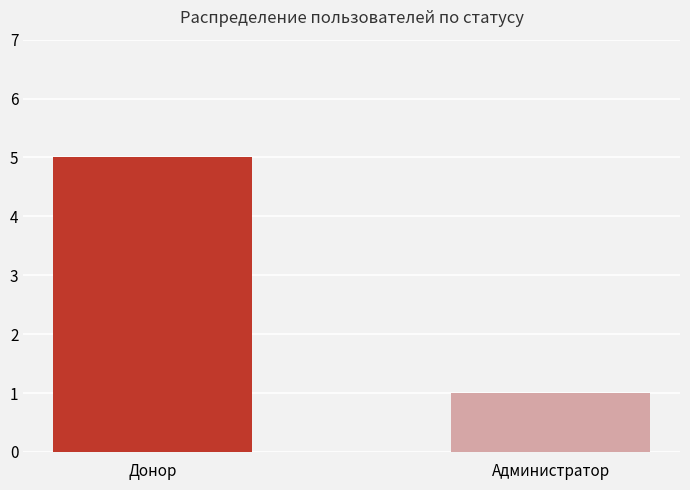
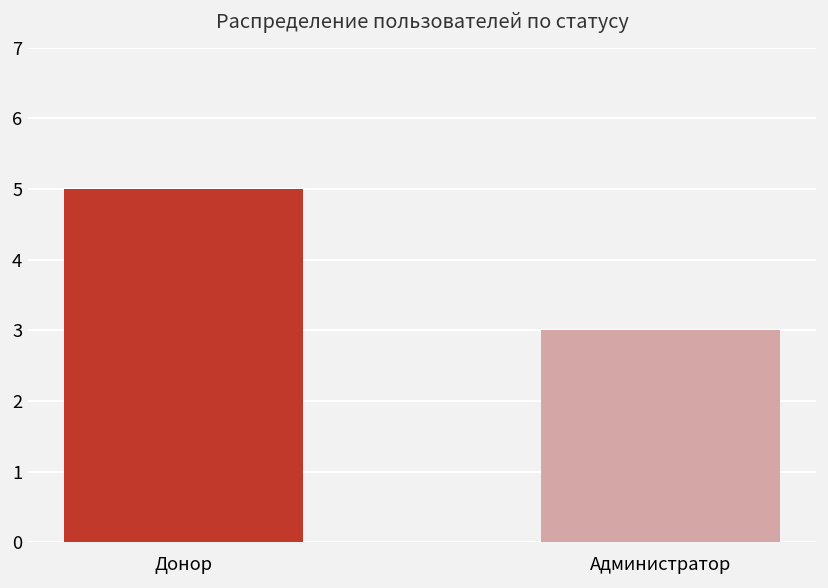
  {
    "Донор": 5,
-   "Администратор": 1
+   "Администратор": 3
  }
